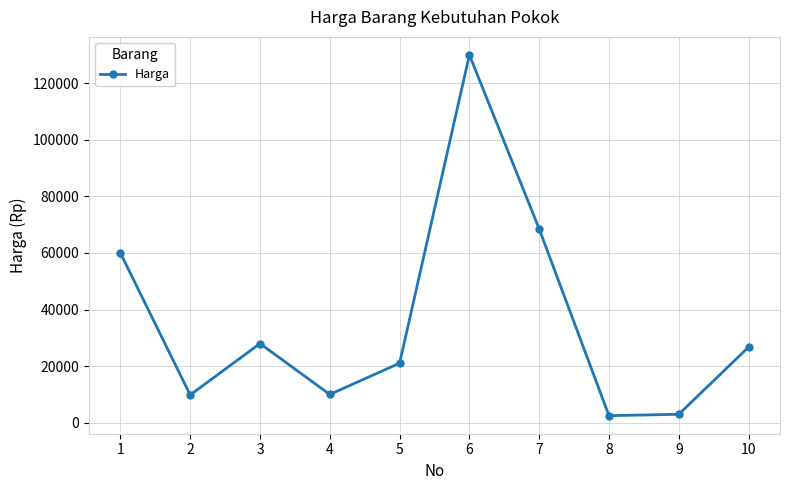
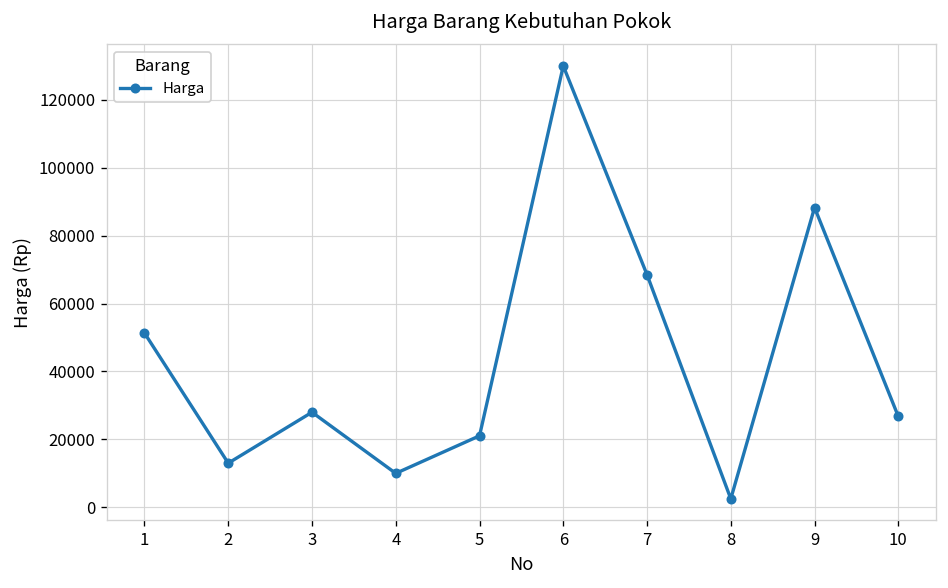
  {
-   "1": 60000,
-   "2": 10000,
+   "1": 51000,
+   "2": 13000,
    "3": 28000,
    "4": 10000,
    "5": 21000,
    "6": 130000,
    "7": 68000,
    "8": 3000,
-   "9": 3000,
+   "9": 88000,
    "10": 27000
  }
